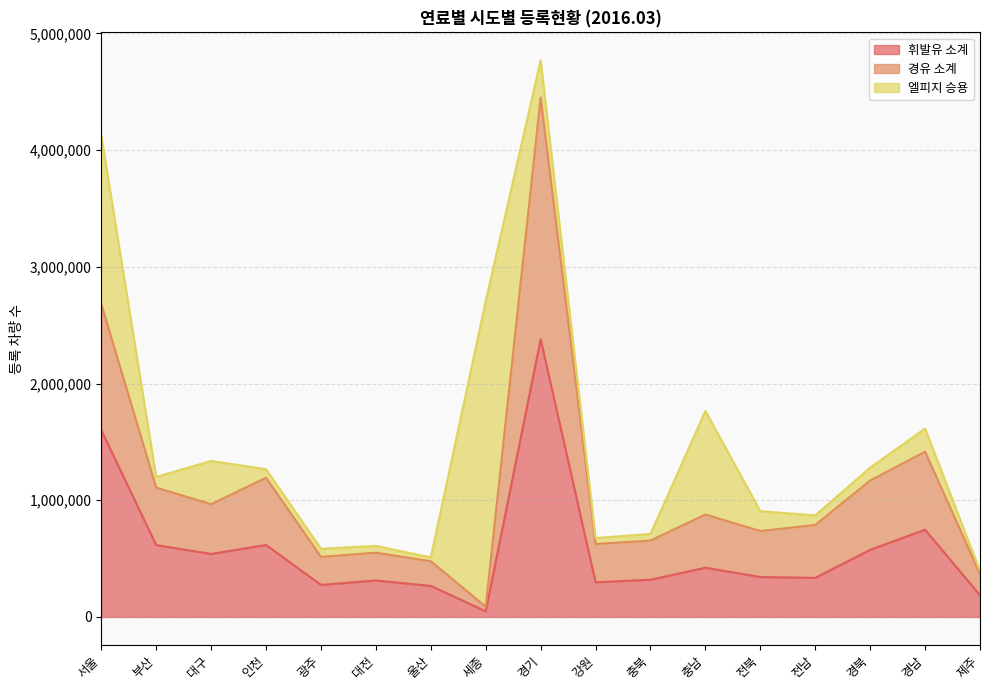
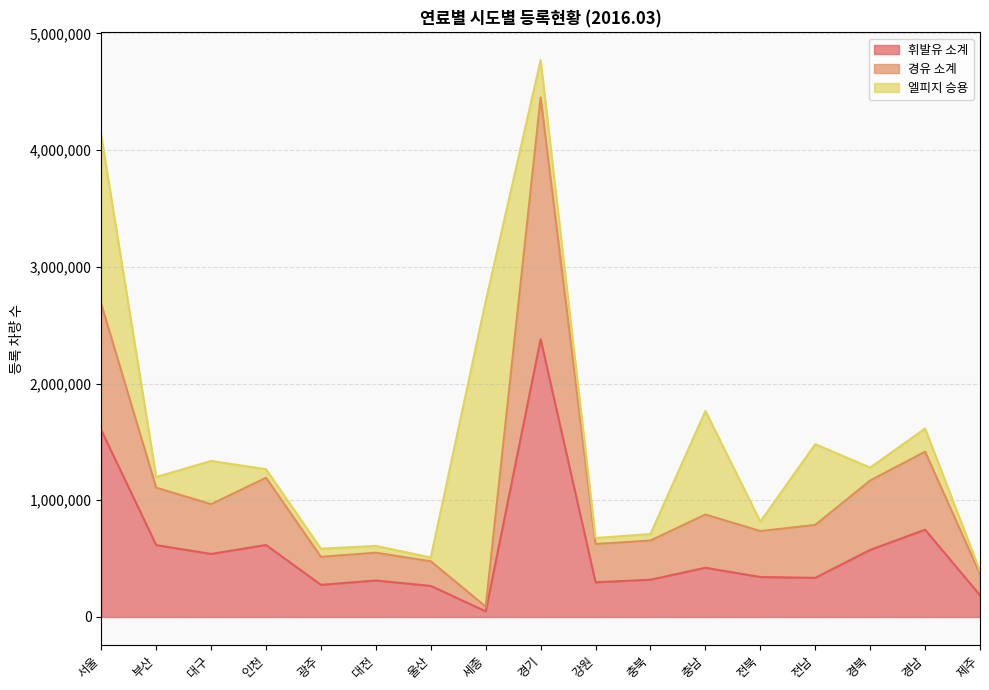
  {
    "엘피지 승용": {
      "서울": "1,440,000",
      "부산": "90,000",
      "대구": "370,000",
      "인천": "70,000",
      "광주": "70,000",
      "대전": "60,000",
      "울산": "30,000",
      "세종": "2,620,000",
      "경기": "320,000",
      "강원": "50,000",
      "충북": "60,000",
      "충남": "890,000",
-     "전북": "170,000",
-     "전남": "80,000",
+     "전북": "80,000",
+     "전남": "690,000",
      "경북": "110,000",
      "경남": "200,000",
      "제주": "30,000"
    }
  }
